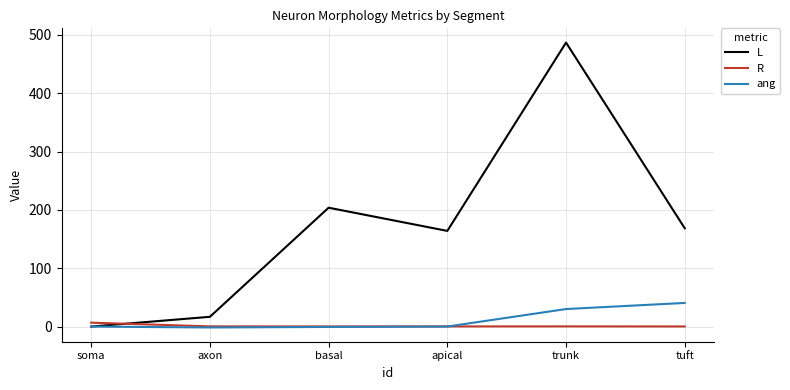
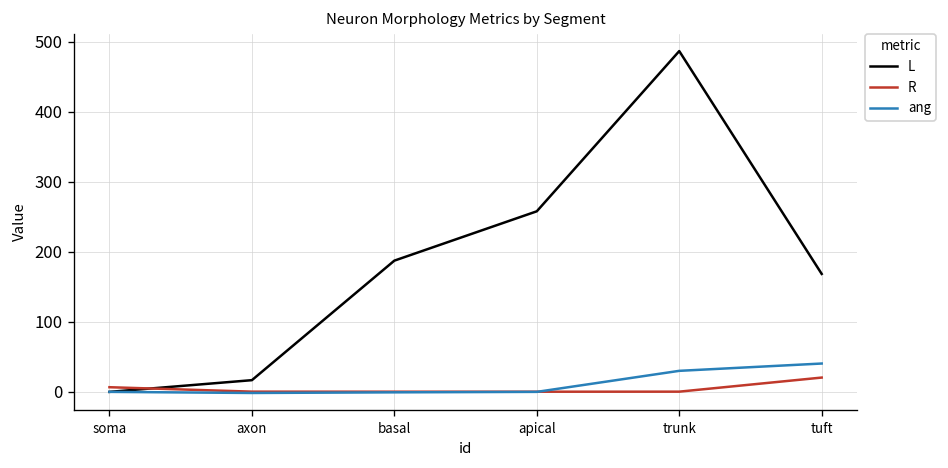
  {
    "L": {
      "axon": 20,
-     "basal": 200,
-     "apical": 160,
+     "basal": 190,
+     "apical": 260,
      "trunk": 490,
      "tuft": 170
    },
    "R": {
      "soma": 10,
      "trunk": 0,
-     "tuft": 0
+     "tuft": 20
    },
    "ang": {
      "trunk": 30,
      "tuft": 40
    }
  }
